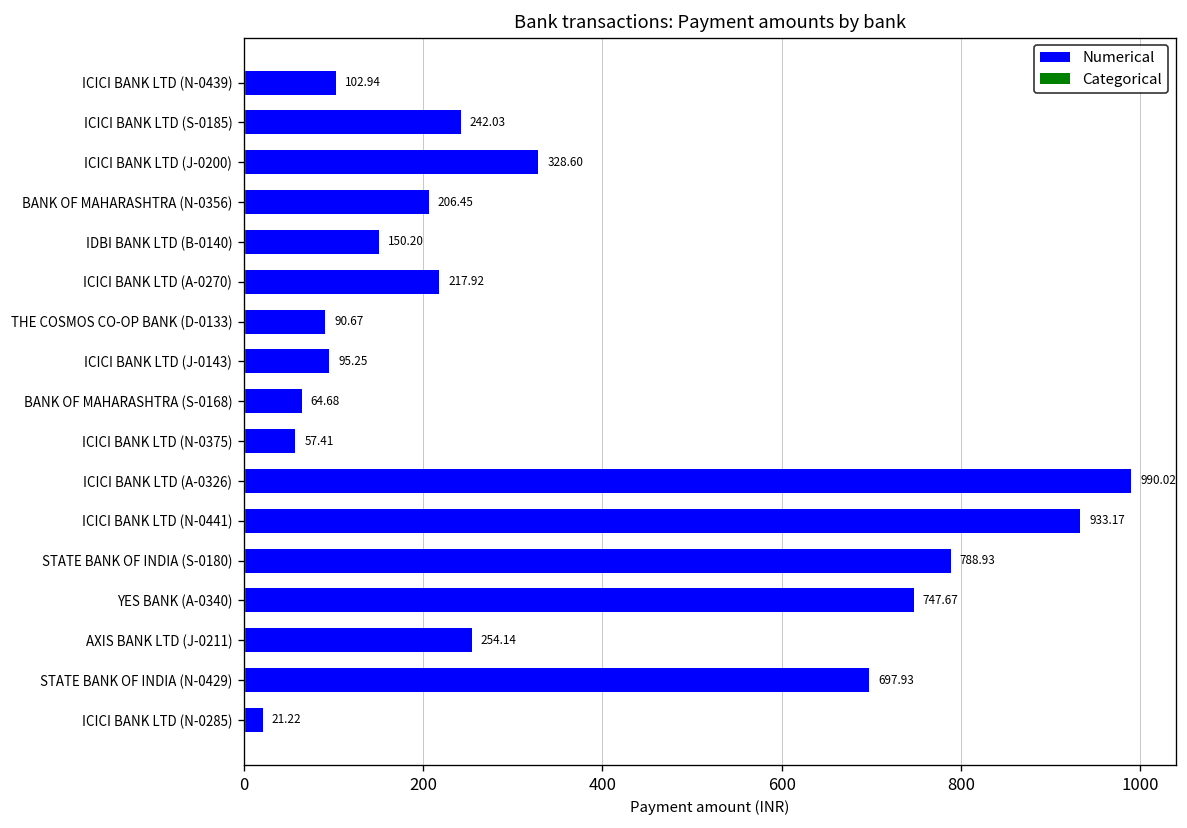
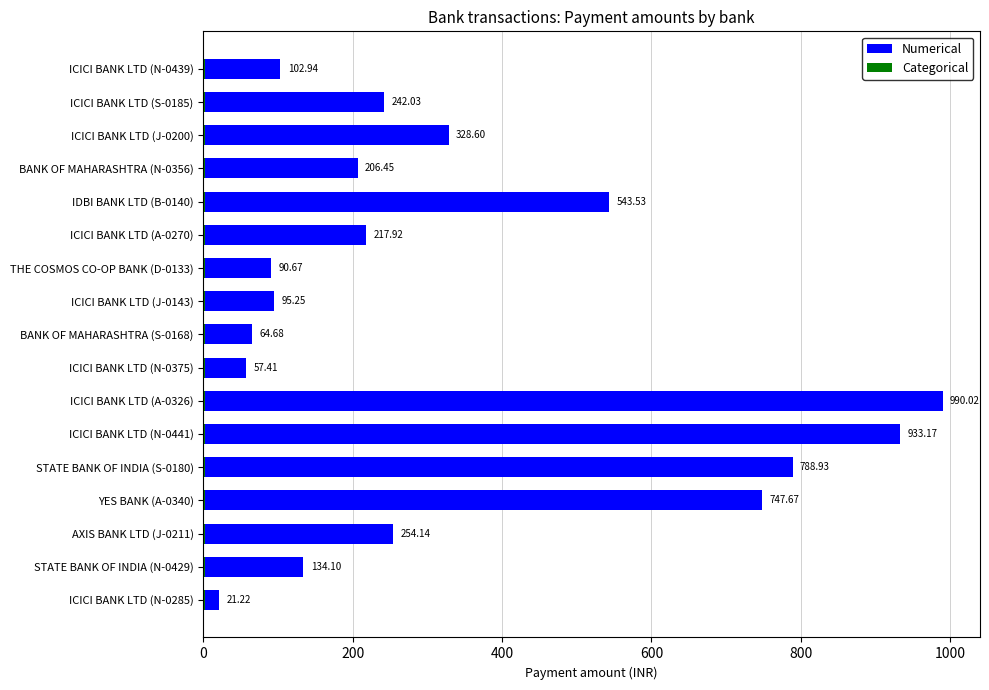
  {
    "Numerical": {
      "ICICI BANK LTD (N-0439)": 102.94,
      "ICICI BANK LTD (S-0185)": 242.03,
      "ICICI BANK LTD (J-0200)": 328.60,
      "BANK OF MAHARASHTRA (N-0356)": 206.45,
-     "IDBI BANK LTD (B-0140)": 150.20,
+     "IDBI BANK LTD (B-0140)": 543.53,
      "ICICI BANK LTD (A-0270)": 217.92,
      "THE COSMOS CO-OP BANK (D-0133)": 90.67,
      "ICICI BANK LTD (J-0143)": 95.25,
      "BANK OF MAHARASHTRA (S-0168)": 64.68,
      "ICICI BANK LTD (N-0375)": 57.41,
      "ICICI BANK LTD (A-0326)": 990.02,
      "ICICI BANK LTD (N-0441)": 933.17,
      "STATE BANK OF INDIA (S-0180)": 788.93,
      "YES BANK (A-0340)": 747.67,
      "AXIS BANK LTD (J-0211)": 254.14,
-     "STATE BANK OF INDIA (N-0429)": 697.93,
+     "STATE BANK OF INDIA (N-0429)": 134.10,
      "ICICI BANK LTD (N-0285)": 21.22
    }
  }
